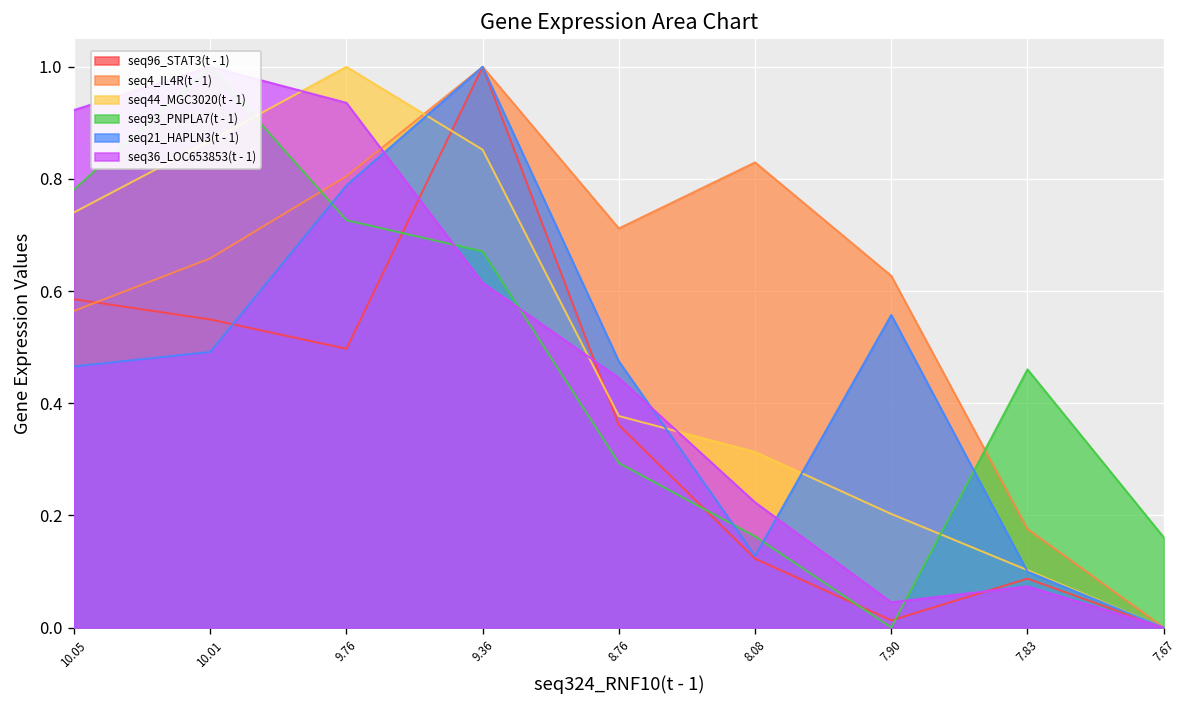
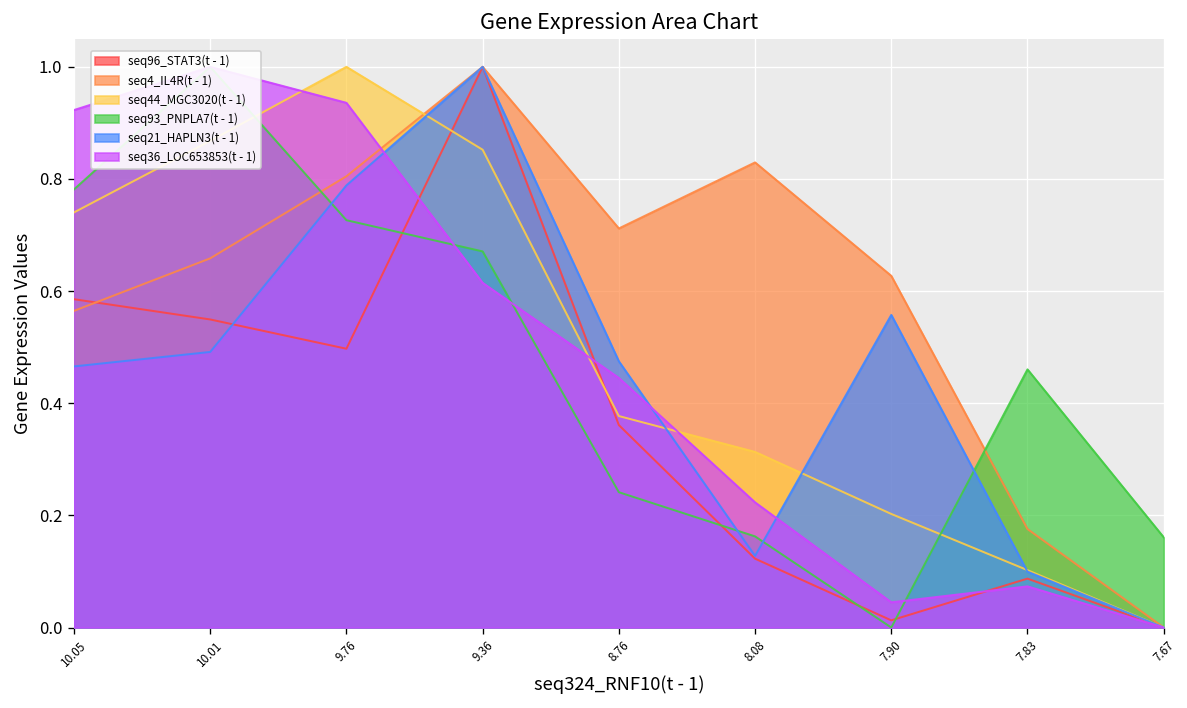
  {
    "seq96_STAT3(t - 1)": {
      "10.05": 0.59,
      "10.01": 0.55,
      "9.76": 0.50,
      "8.76": 0.36,
      "7.90": 0.01,
      "7.83": 0.09
    },
    "seq4_IL4R(t - 1)": {
      "10.05": 0.56,
      "10.01": 0.66,
      "9.76": 0.80,
      "8.76": 0.71,
      "8.08": 0.83,
      "7.90": 0.63,
      "7.83": 0.18
    },
    "seq44_MGC3020(t - 1)": {
      "10.05": 0.74,
      "9.76": 1.00,
      "9.36": 0.85,
      "8.76": 0.38,
      "8.08": 0.31,
      "7.90": 0.20
    },
    "seq93_PNPLA7(t - 1)": {
      "10.05": 0.78,
      "9.76": 0.73,
      "9.36": 0.67,
-     "8.76": 0.29,
+     "8.76": 0.24,
      "8.08": 0.16,
      "7.90": 0.00,
      "7.83": 0.46,
      "7.67": 0.16
    },
    "seq21_HAPLN3(t - 1)": {
      "10.05": 0.47,
      "10.01": 0.49,
      "9.76": 0.79,
      "8.76": 0.47,
      "7.90": 0.56
    },
    "seq36_LOC653853(t - 1)": {
      "10.05": 0.92,
      "9.76": 0.94,
      "9.36": 0.61,
      "8.76": 0.45,
      "8.08": 0.22,
      "7.90": 0.04,
      "7.83": 0.07
    }
  }
